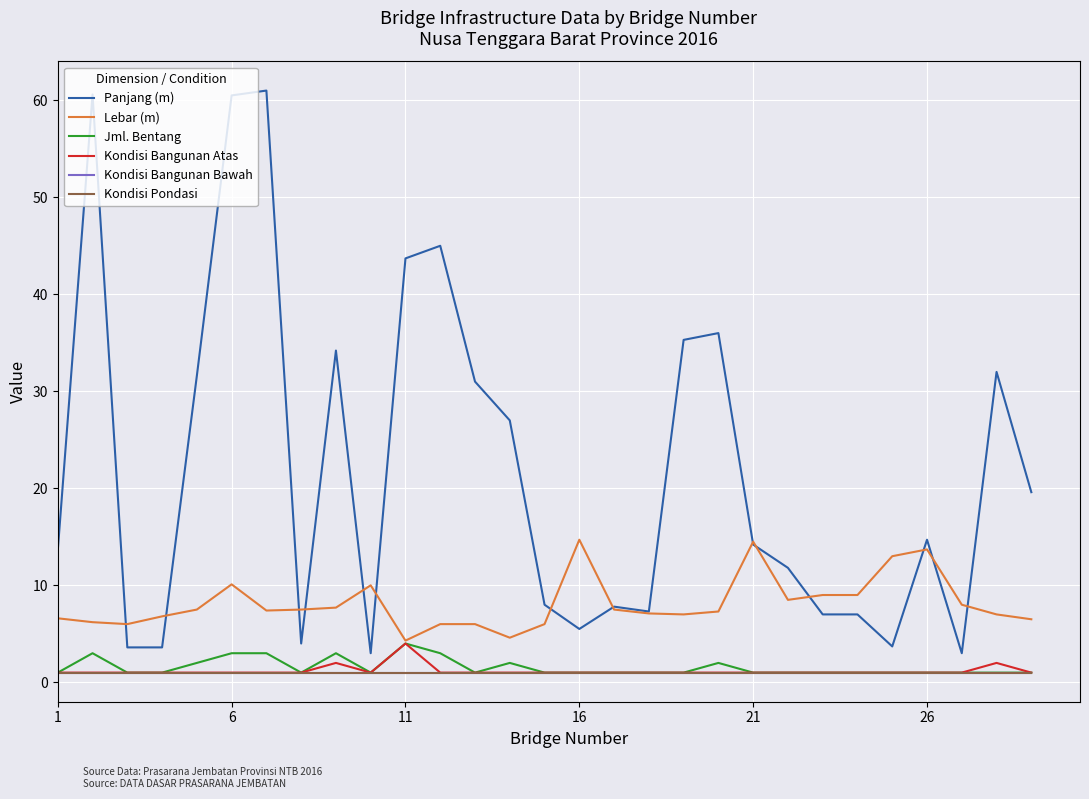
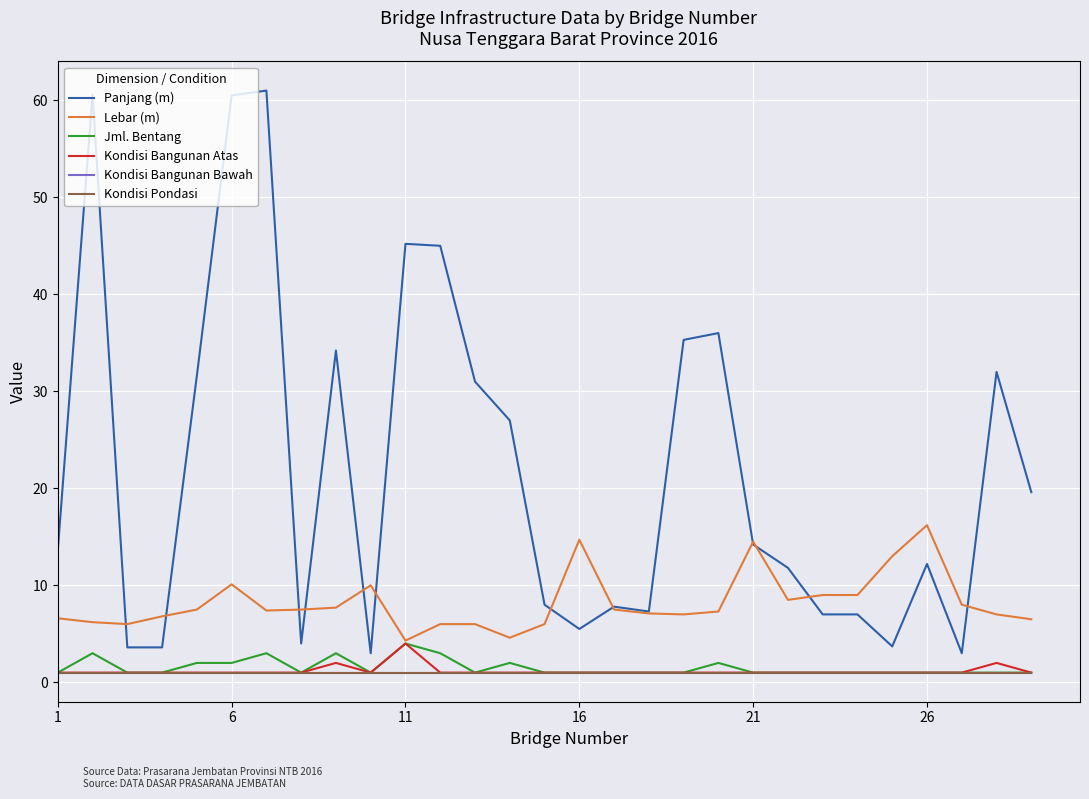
  {
    "Panjang (m)": {
      "1": 14,
-     "11": 44,
+     "11": 45,
      "16": 6,
      "21": 14,
-     "26": 15
+     "26": 12
    },
    "Lebar (m)": {
      "1": 7,
      "6": 10,
      "11": 4,
      "16": 15,
      "21": 15,
-     "26": 14
+     "26": 16
    },
    "Jml. Bentang": {
-     "6": 3
+     "6": 2
    },
    "Kondisi Pondasi": {
      "11": 1
    }
  }
